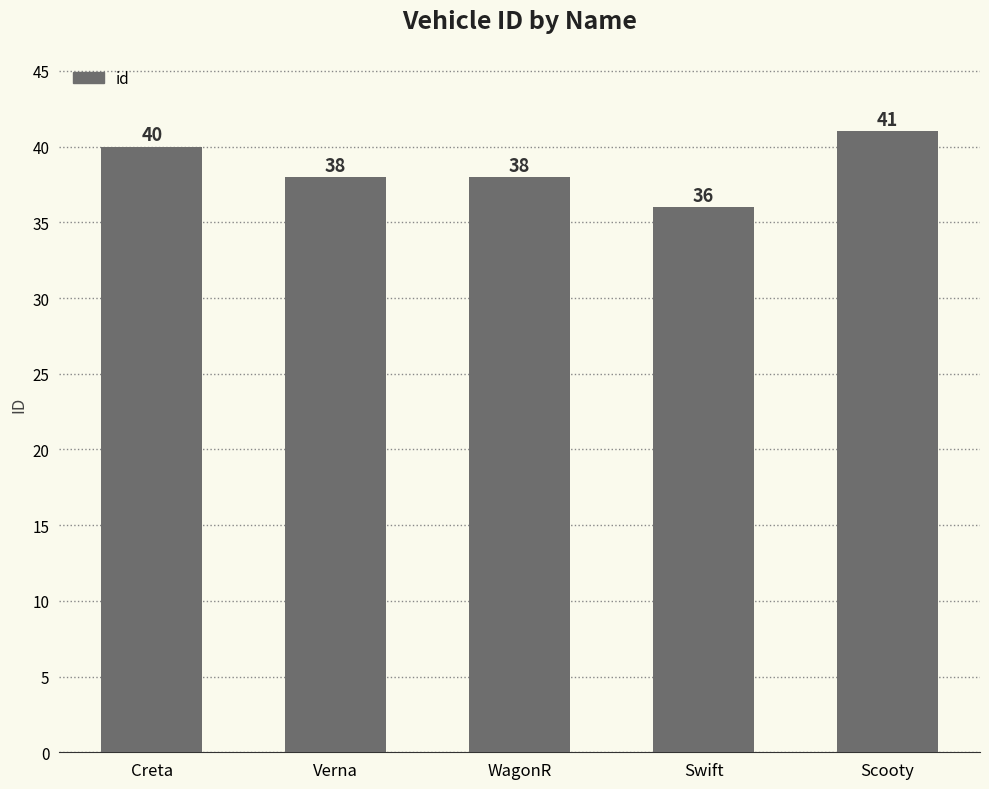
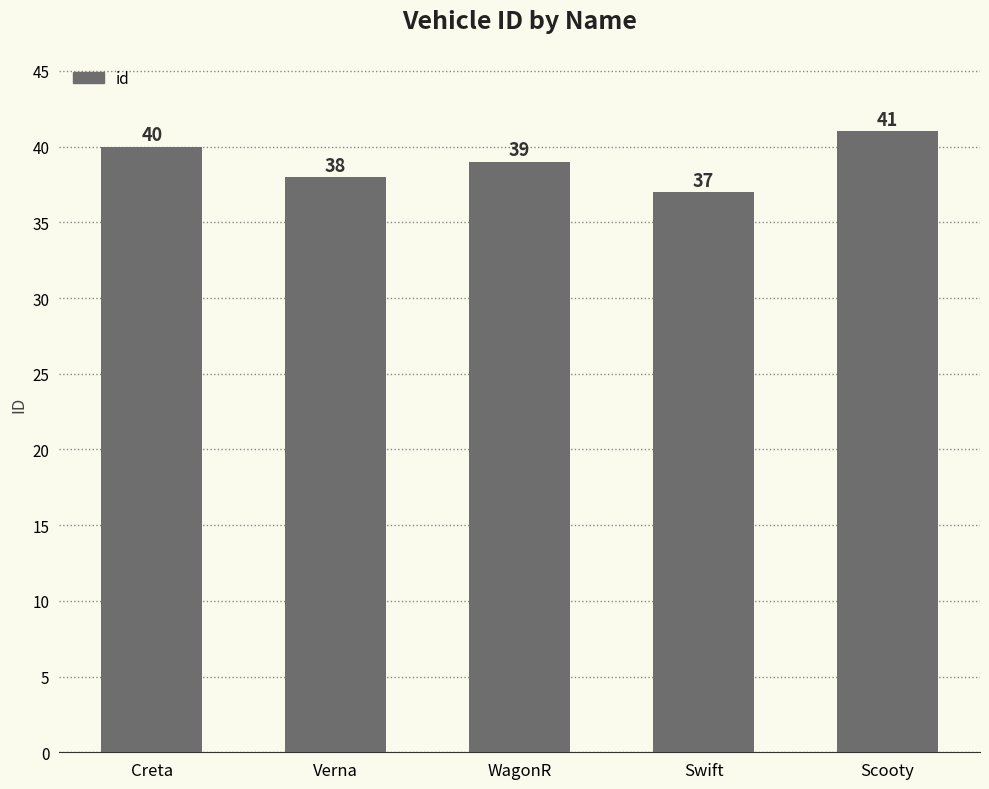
  {
    "Creta": 40,
    "Verna": 38,
-   "WagonR": 38,
-   "Swift": 36,
+   "WagonR": 39,
+   "Swift": 37,
    "Scooty": 41
  }
